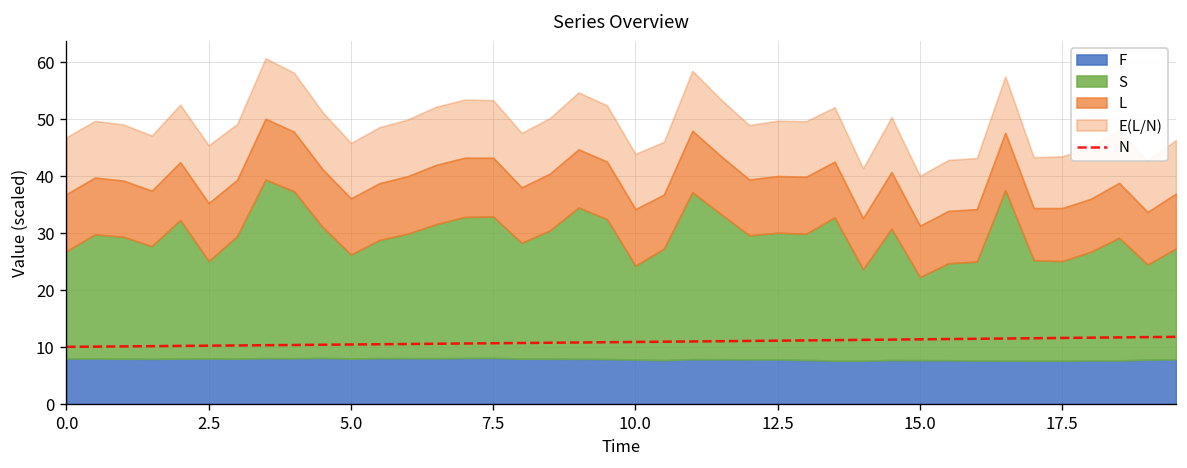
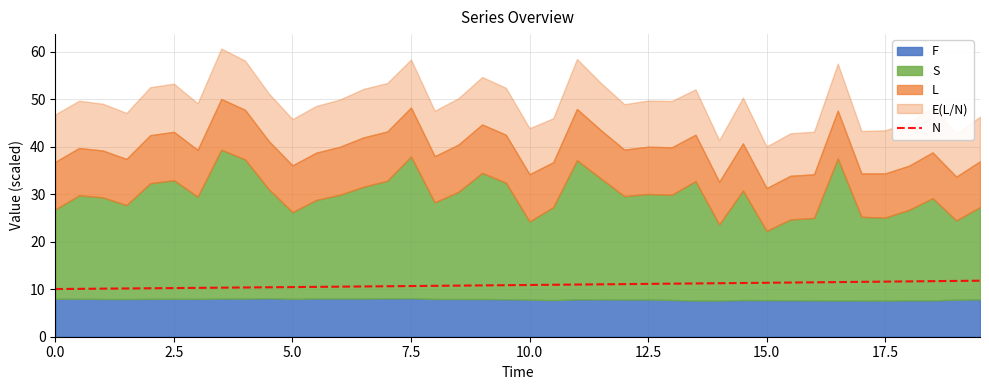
  {
    "N": {
      "0.0": 10,
      "2.5": 10,
      "5.0": 10,
      "7.5": 11,
      "10.0": 11,
      "12.5": 11,
      "15.0": 11,
      "17.5": 12
    },
    "F": {
      "0.0": 8,
      "2.5": 8,
      "5.0": 8,
      "7.5": 8,
      "10.0": 8,
      "12.5": 8,
      "15.0": 8,
      "17.5": 8
    },
    "S": {
      "0.0": 19,
-     "2.5": 17,
+     "2.5": 25,
      "5.0": 18,
-     "7.5": 25,
+     "7.5": 30,
      "10.0": 16,
      "12.5": 22,
      "15.0": 15,
      "17.5": 17
    }
  }
